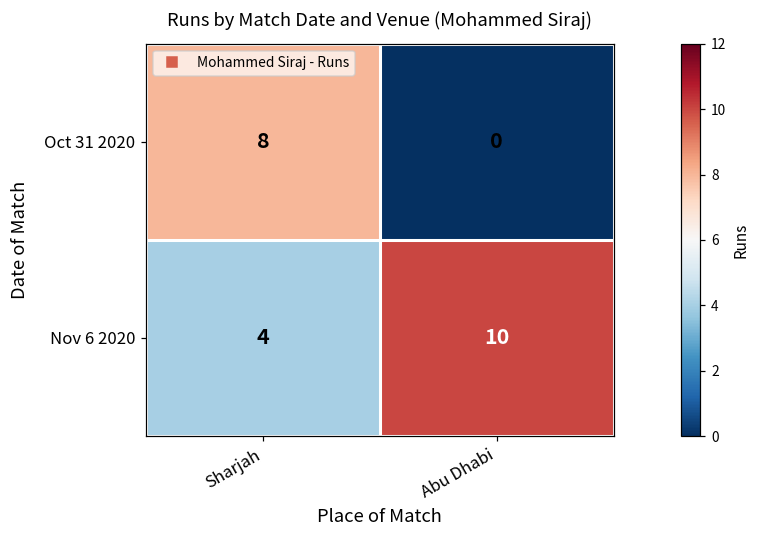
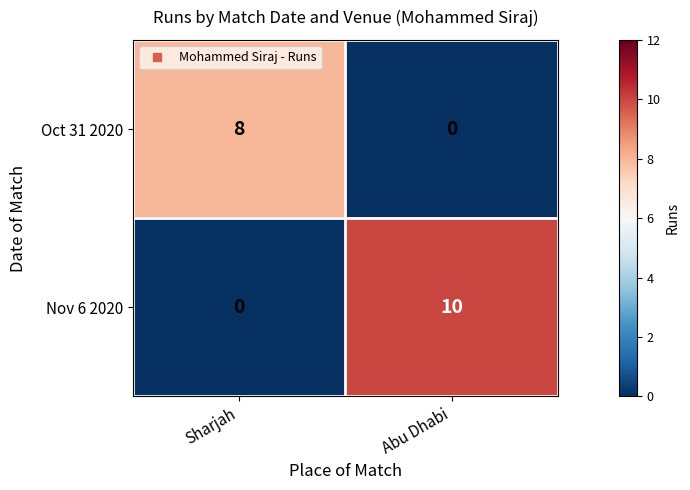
  {
    "Oct 31 2020": {
      "Sharjah": 8,
      "Abu Dhabi": 0
    },
    "Nov 6 2020": {
-     "Sharjah": 4,
+     "Sharjah": 0,
      "Abu Dhabi": 10
    }
  }
